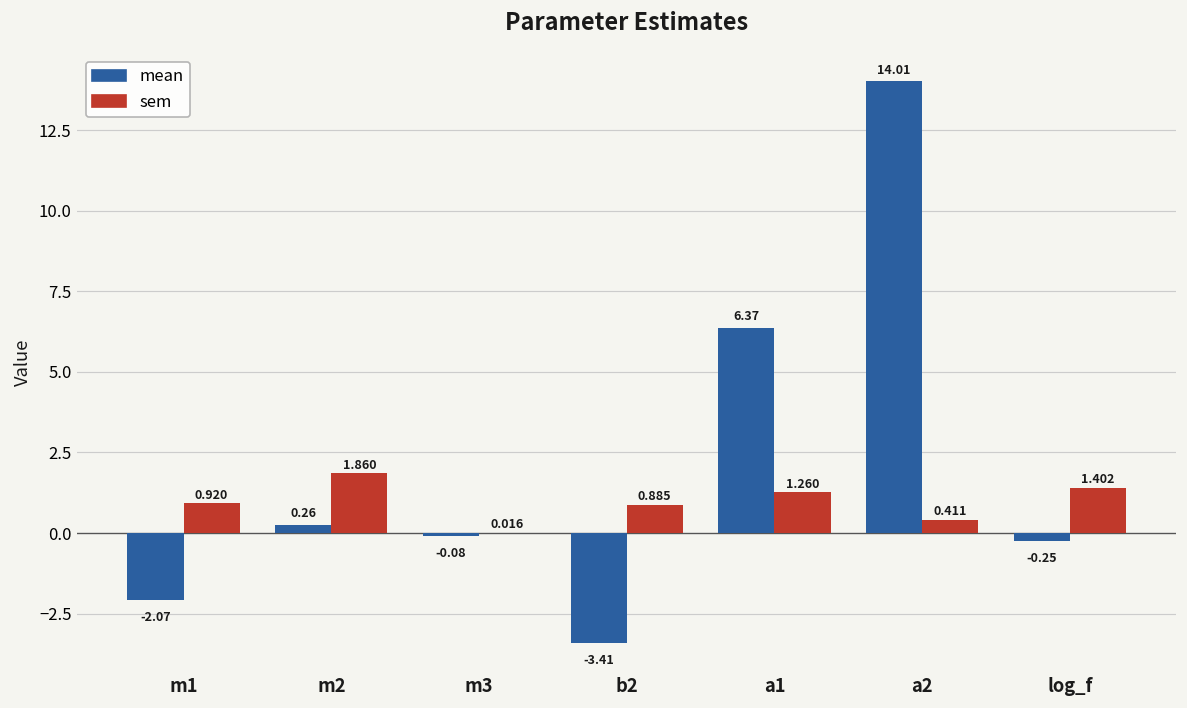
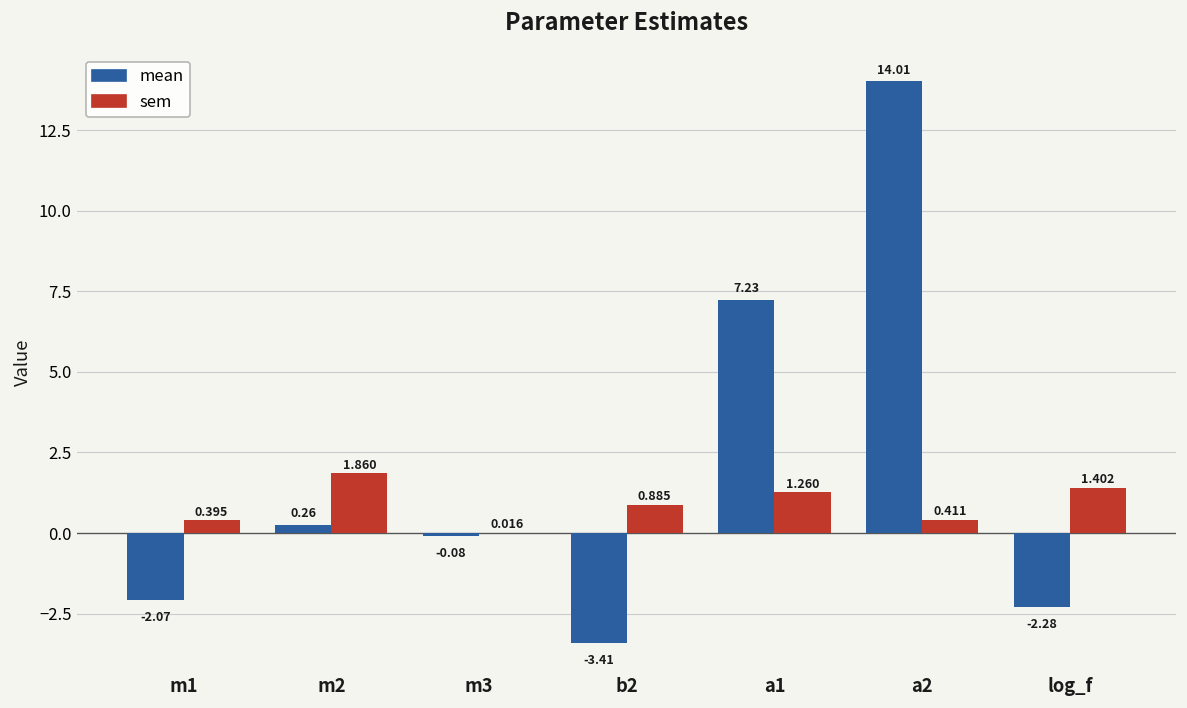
  {
    "mean": {
      "m1": -2.07,
      "m2": 0.26,
      "m3": -0.08,
      "b2": -3.41,
-     "a1": 6.37,
+     "a1": 7.23,
      "a2": 14.01,
-     "log_f": -0.25
+     "log_f": -2.28
    },
    "sem": {
-     "m1": 0.920,
+     "m1": 0.395,
      "m2": 1.860,
      "m3": 0.016,
      "b2": 0.885,
      "a1": 1.260,
      "a2": 0.411,
      "log_f": 1.402
    }
  }
